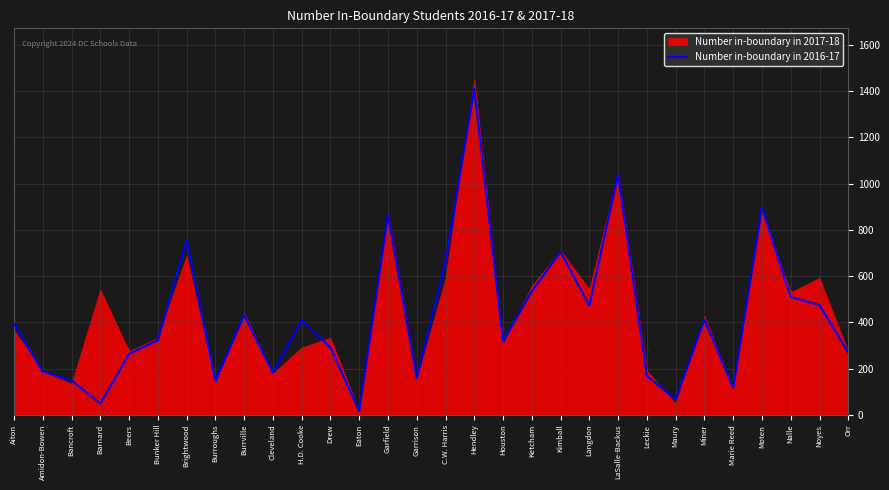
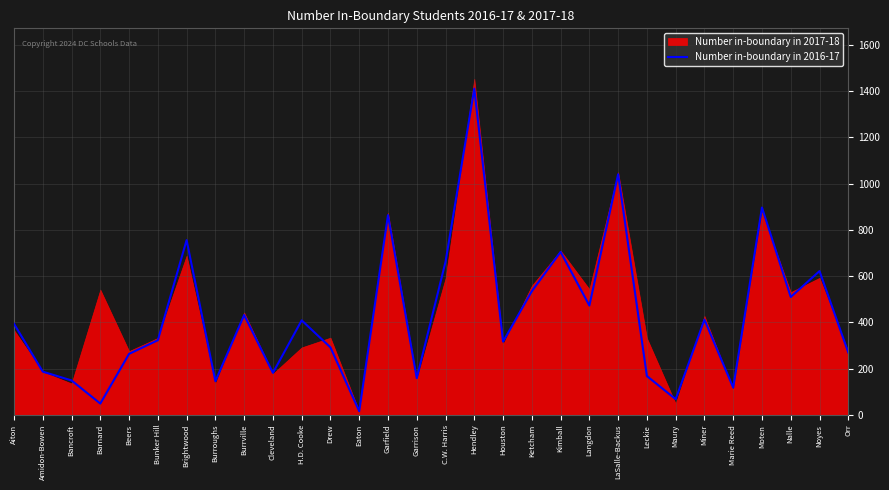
  {
    "Number in-boundary in 2016-17": {
      "Aiton": 390,
      "Bancroft": 150,
      "Barnard": 50,
      "Beers": 260,
      "Brightwood": 760,
      "Burroughs": 150,
      "H.D. Cooke": 410,
      "Drew": 290,
      "C.W. Harris": 660,
      "Hendley": 1410,
      "Houston": 320,
      "Ketcham": 540,
      "Langdon": 470,
      "Leckie": 170,
      "Maury": 70,
      "Miner": 410,
      "Marie Reed": 120,
      "Moten": 900,
      "Nalle": 510,
-     "Noyes": 480
+     "Noyes": 620
    },
    "Number in-boundary in 2017-18": {
      "Aiton": 370,
      "Bancroft": 140,
      "Barnard": 540,
      "Beers": 280,
      "Brightwood": 690,
      "Burroughs": 130,
      "H.D. Cooke": 290,
      "Drew": 330,
      "C.W. Harris": 590,
      "Hendley": 1450,
      "Houston": 310,
      "Ketcham": 560,
      "Langdon": 540,
-     "Leckie": 190,
+     "Leckie": 330,
      "Maury": 50,
      "Miner": 430,
      "Marie Reed": 110,
      "Moten": 880,
      "Nalle": 530,
      "Noyes": 590
    }
  }
